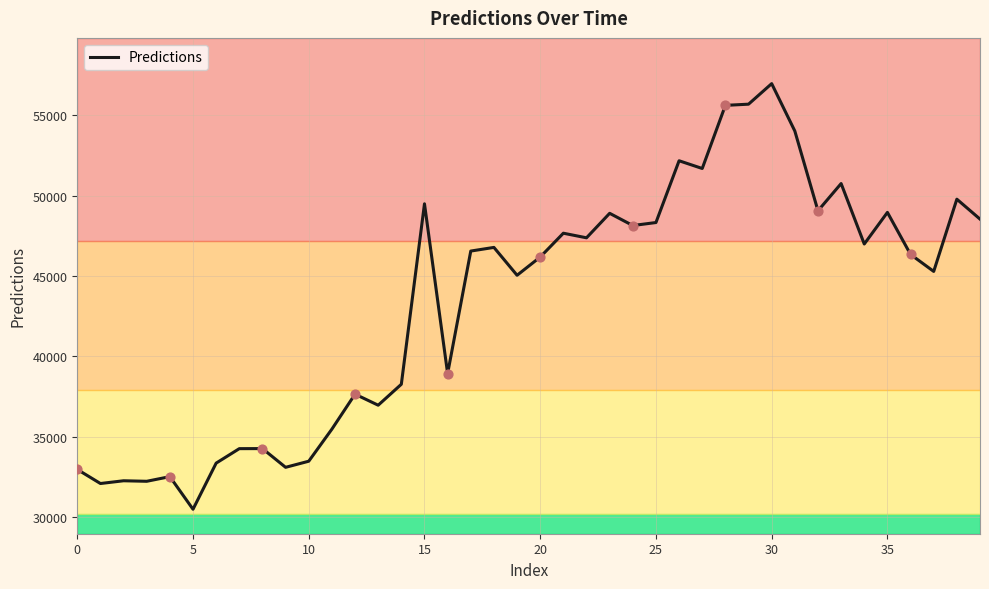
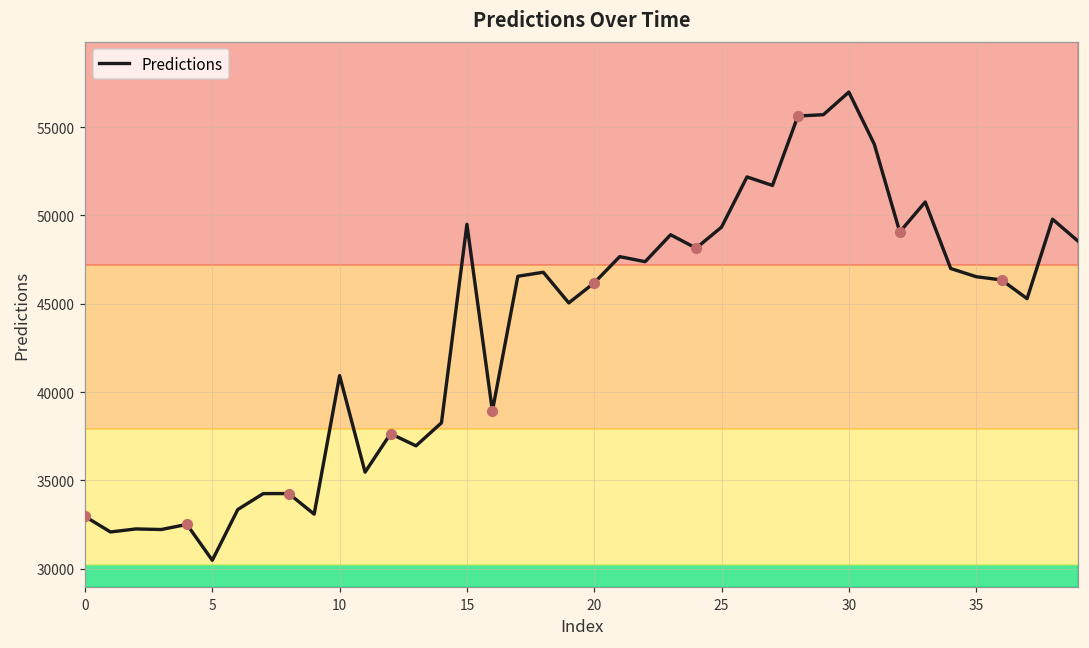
  {
    "Predictions": {
      "5": 30500,
-     "10": 33500,
+     "10": 40900,
      "15": 49500,
-     "25": 48300,
+     "25": 49300,
      "30": 57000,
-     "35": 49000
+     "35": 46500
    }
  }
